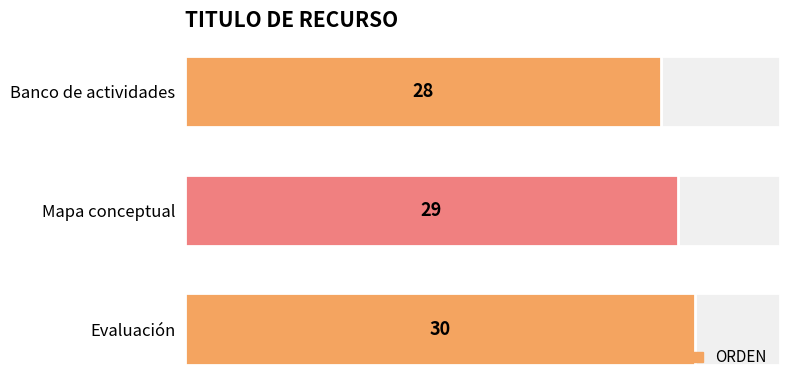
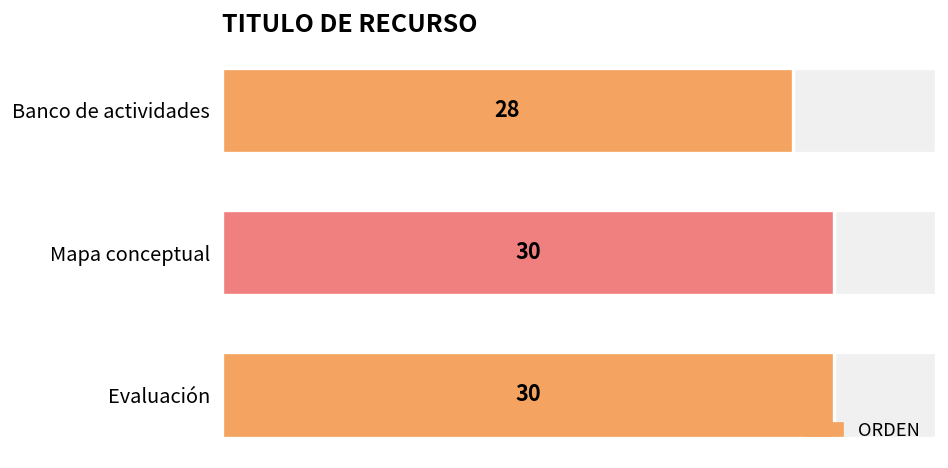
  {
    "Banco de actividades": 28,
-   "Mapa conceptual": 29,
+   "Mapa conceptual": 30,
    "Evaluación": 30
  }
